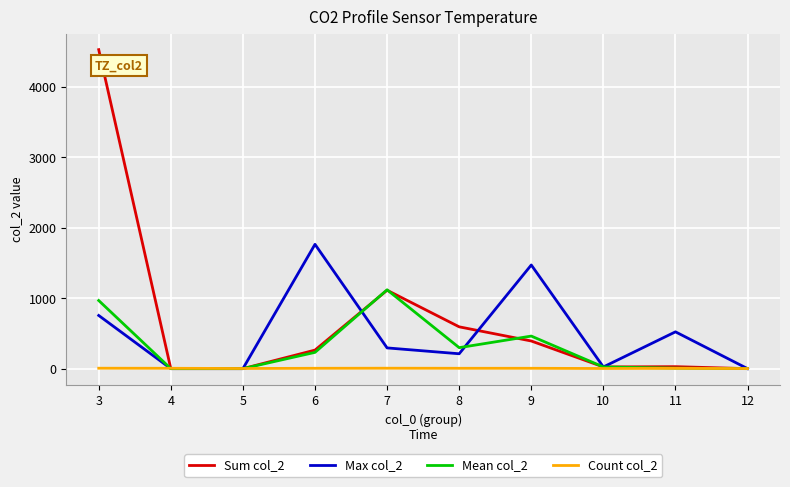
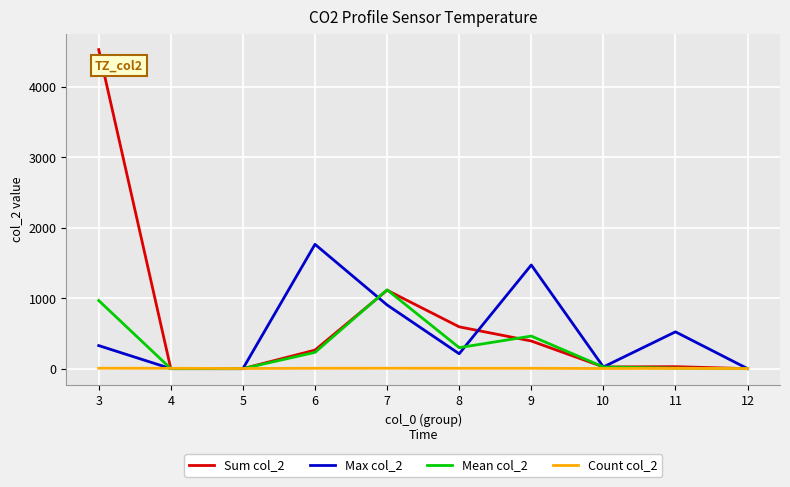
  {
    "Sum col_2": {
      "3": 4500,
      "8": 600,
      "9": 400
    },
    "Max col_2": {
-     "3": 800,
+     "3": 300,
      "6": 1800,
-     "7": 300,
+     "7": 900,
      "8": 200,
      "9": 1500,
      "11": 500
    },
    "Mean col_2": {
      "3": 1000,
      "8": 300,
      "9": 500
    },
    "Count col_2": {
      "3": 0,
      "6": 0,
      "7": 0,
      "8": 0,
      "9": 0
    }
  }
